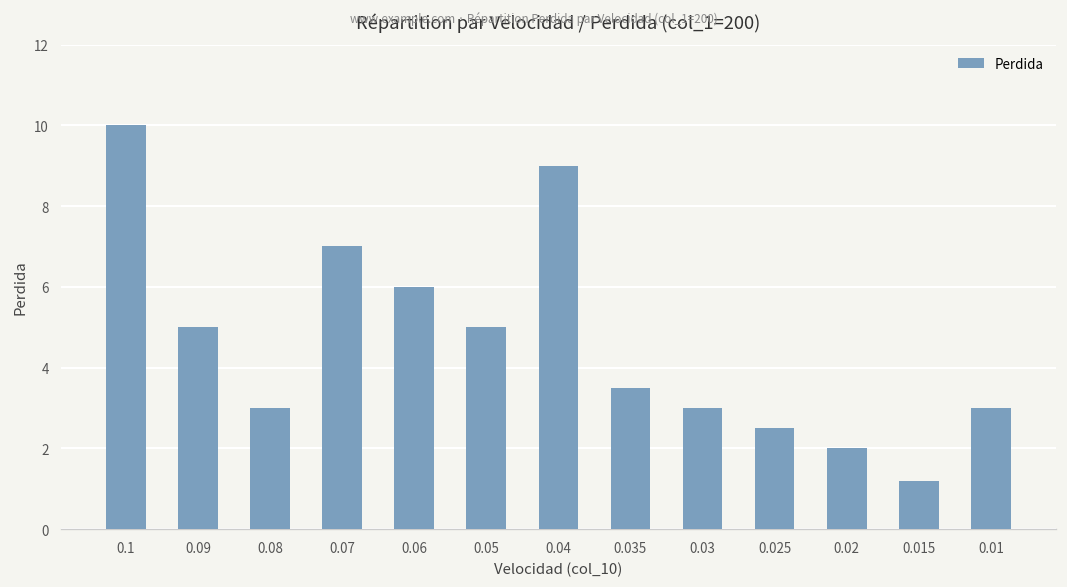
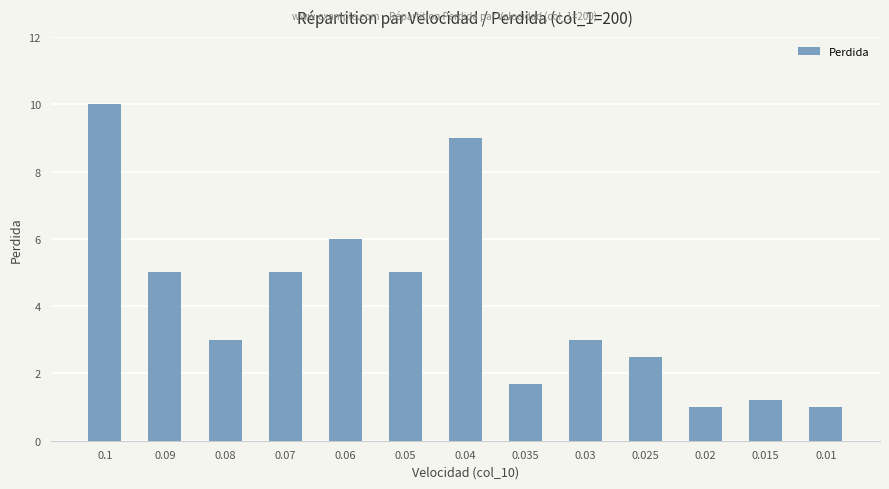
  {
    "0.1": 10.0,
    "0.09": 5.0,
    "0.08": 3.0,
-   "0.07": 7,
+   "0.07": 5,
    "0.06": 6.0,
    "0.05": 5.0,
    "0.04": 9.0,
-   "0.035": 3.5,
+   "0.035": 1.7,
    "0.03": 3.0,
    "0.025": 2.5,
-   "0.02": 2,
+   "0.02": 1,
    "0.015": 1.2,
-   "0.01": 3
+   "0.01": 1
  }
